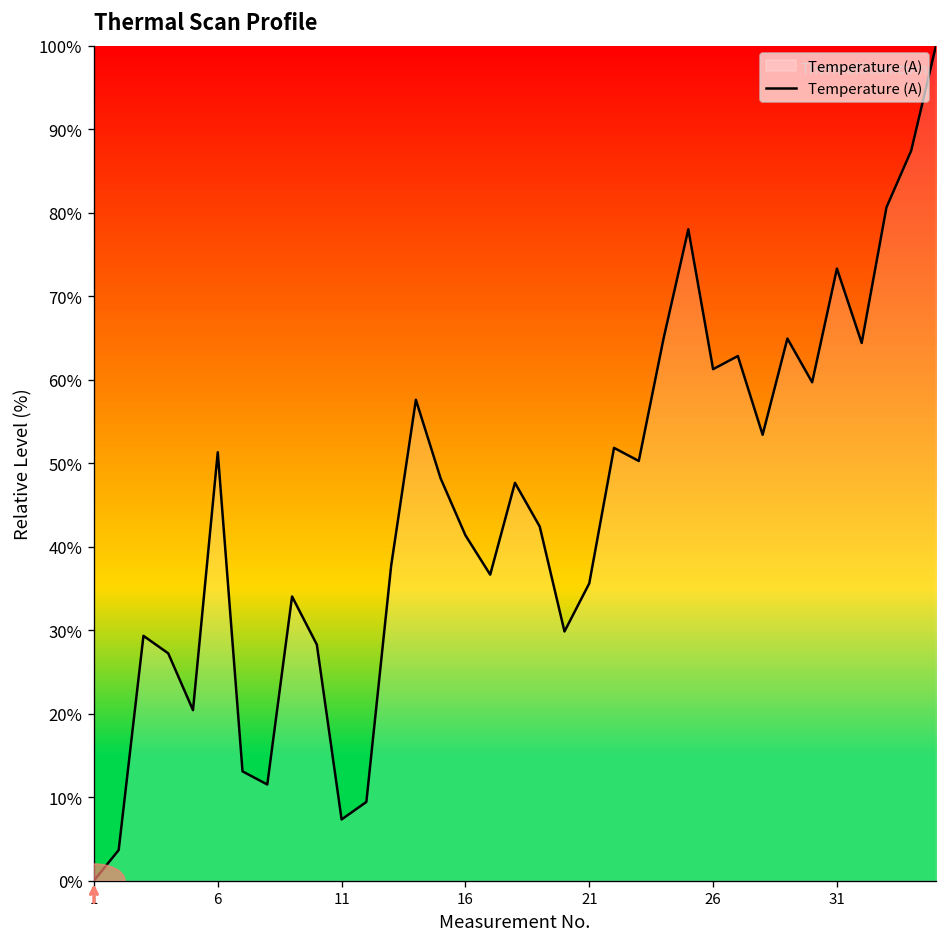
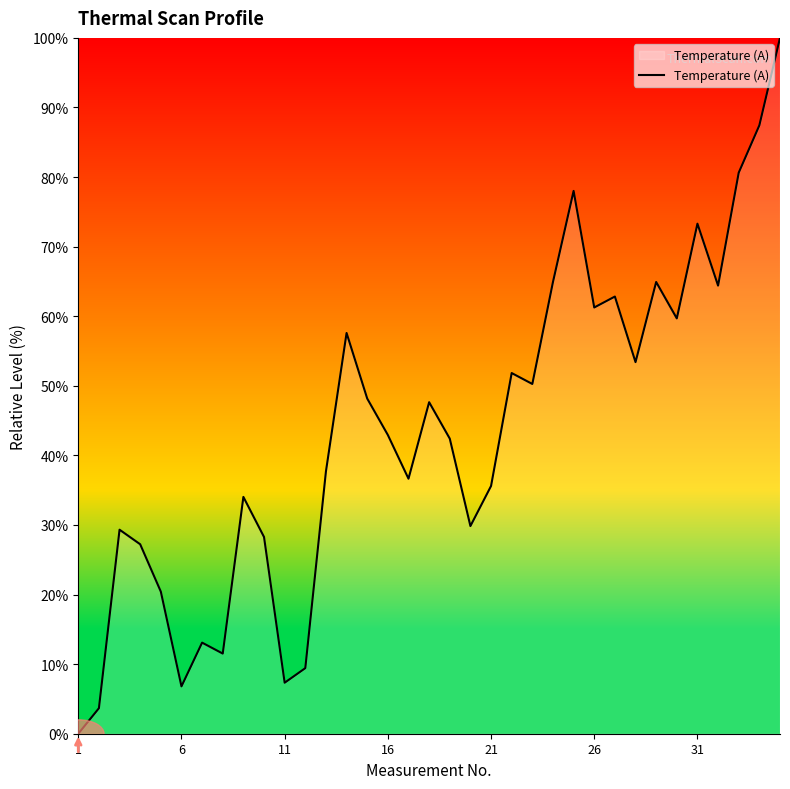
  {
-   "6": "51%",
+   "6": "7%",
    "11": "7%",
-   "16": "41%",
+   "16": "43%",
    "21": "36%",
    "26": "61%",
    "31": "73%"
  }
